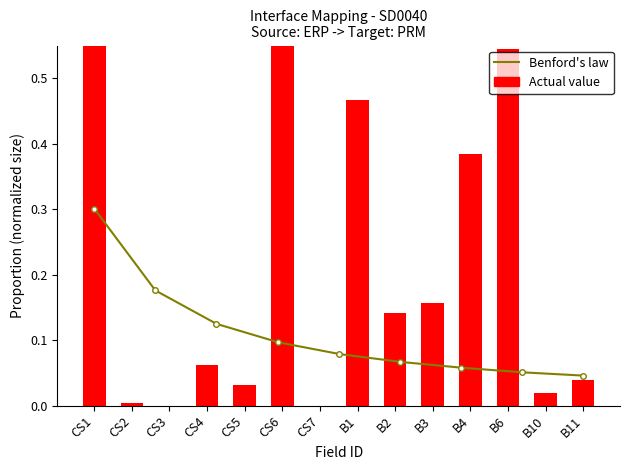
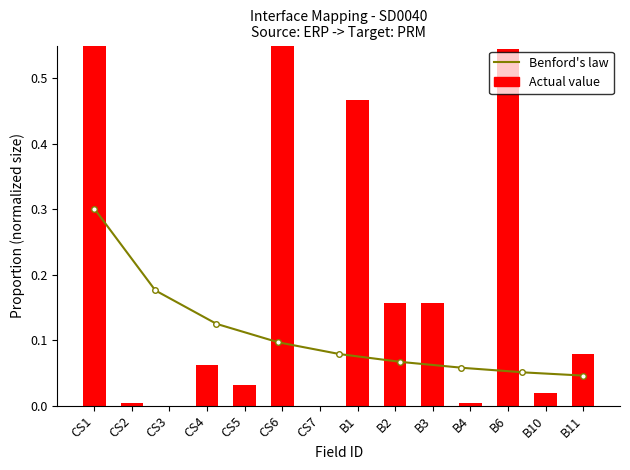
  {
    "Actual value": {
      "CS2": 0.00,
      "CS3": 0.00,
      "CS4": 0.06,
      "CS5": 0.03,
      "CS7": 0.00,
      "B1": 0.47,
-     "B2": 0.14,
+     "B2": 0.16,
      "B3": 0.16,
-     "B4": 0.38,
+     "B4": 0.00,
      "B6": 0.55,
      "B10": 0.02,
-     "B11": 0.04
+     "B11": 0.08
    }
  }
